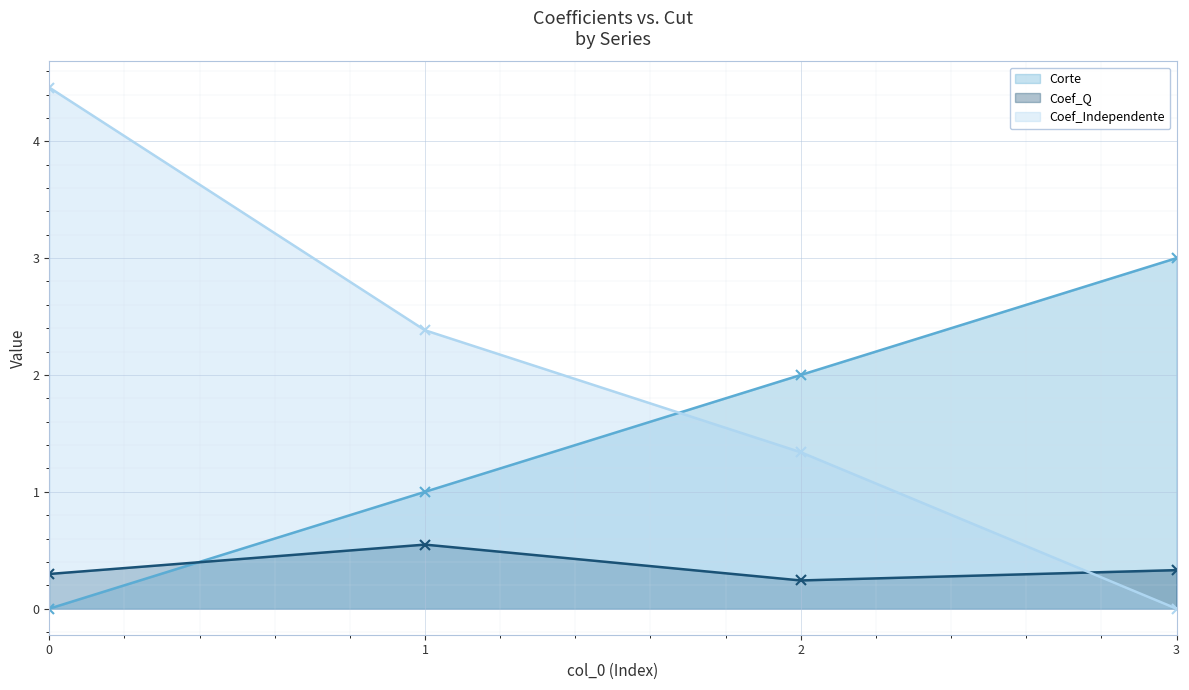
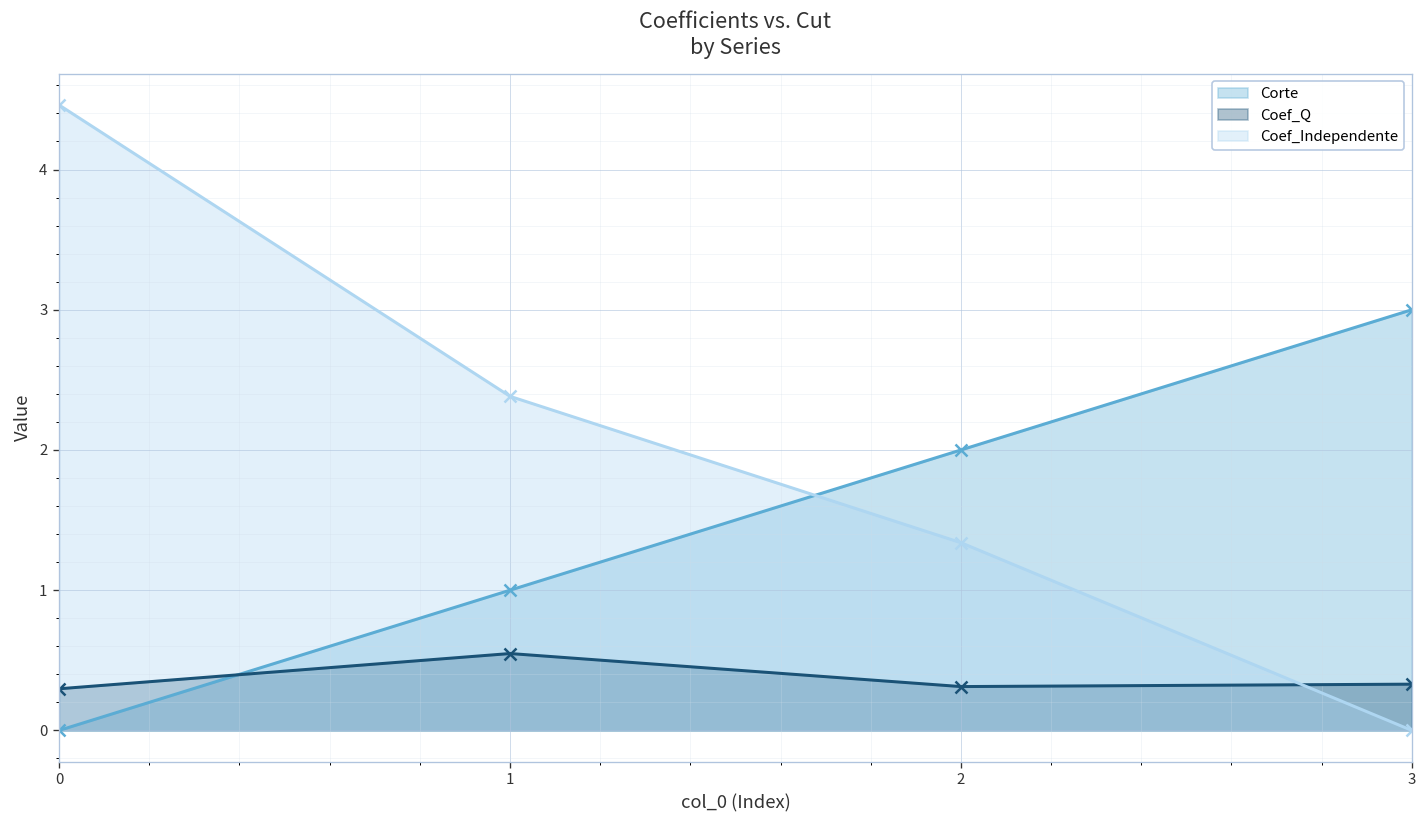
  {
    "Coef_Q": {
      "0": 0.30,
      "1": 0.55,
-     "2": 0.24,
+     "2": 0.31,
      "3": 0.33
    }
  }
